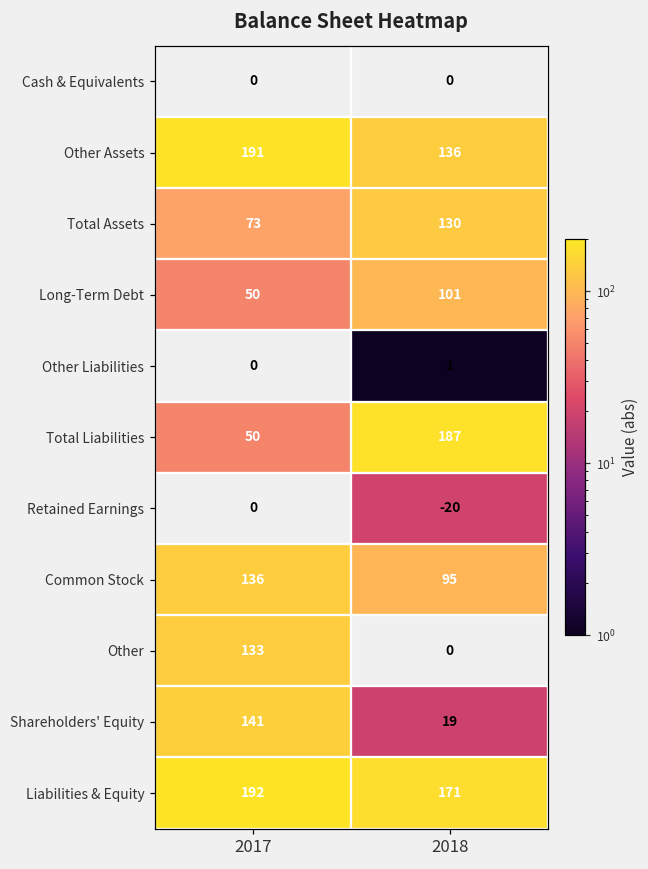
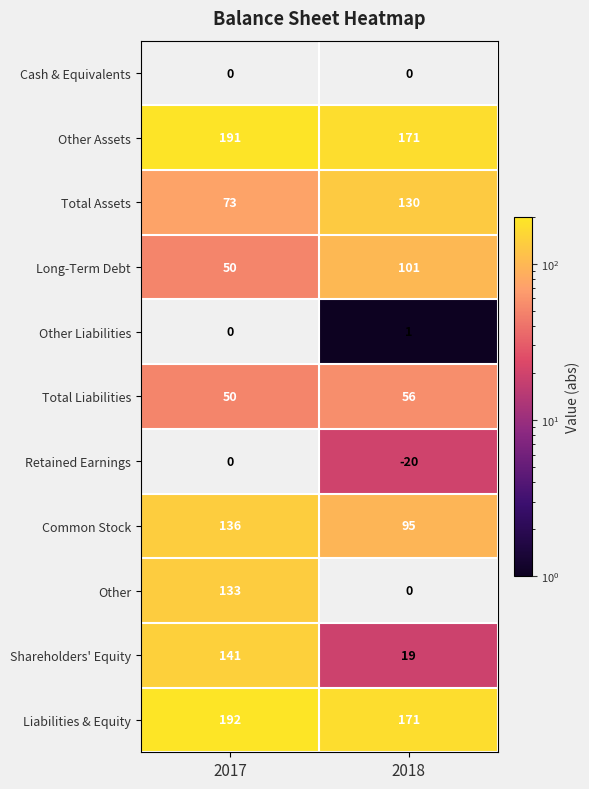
  {
    "Cash & Equivalents": {
      "2017": 0,
      "2018": 0
    },
    "Other Assets": {
      "2017": 191,
-     "2018": 136
+     "2018": 171
    },
    "Total Assets": {
      "2017": 73,
      "2018": 130
    },
    "Long-Term Debt": {
      "2017": 50,
      "2018": 101
    },
    "Other Liabilities": {
      "2017": 0
    },
    "Total Liabilities": {
      "2017": 50,
-     "2018": 187
+     "2018": 56
    },
    "Retained Earnings": {
      "2017": 0,
      "2018": -20
    },
    "Common Stock": {
      "2017": 136,
      "2018": 95
    },
    "Other": {
      "2017": 133,
      "2018": 0
    },
    "Shareholders' Equity": {
      "2017": 141,
      "2018": 19
    },
    "Liabilities & Equity": {
      "2017": 192,
      "2018": 171
    }
  }
